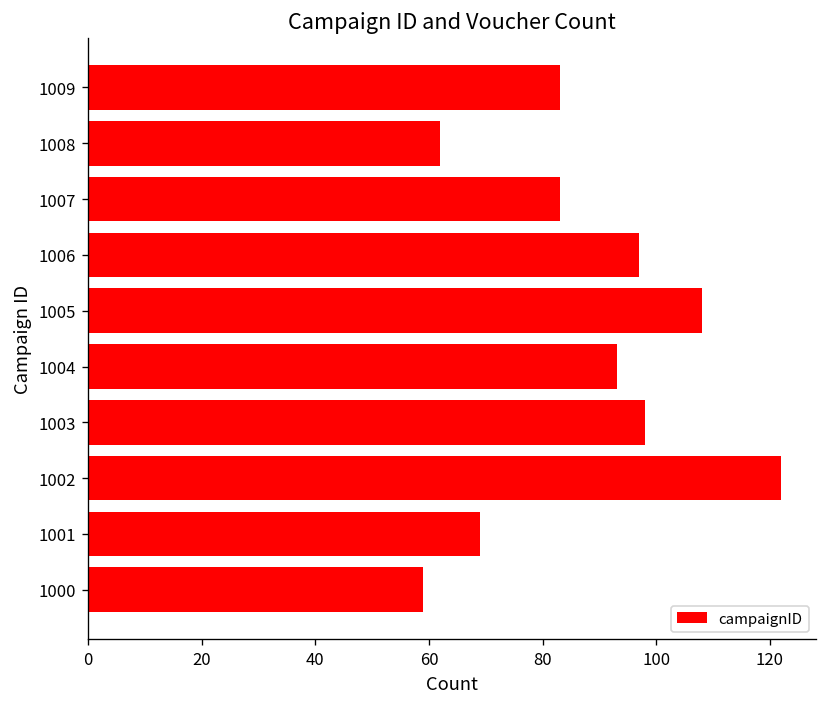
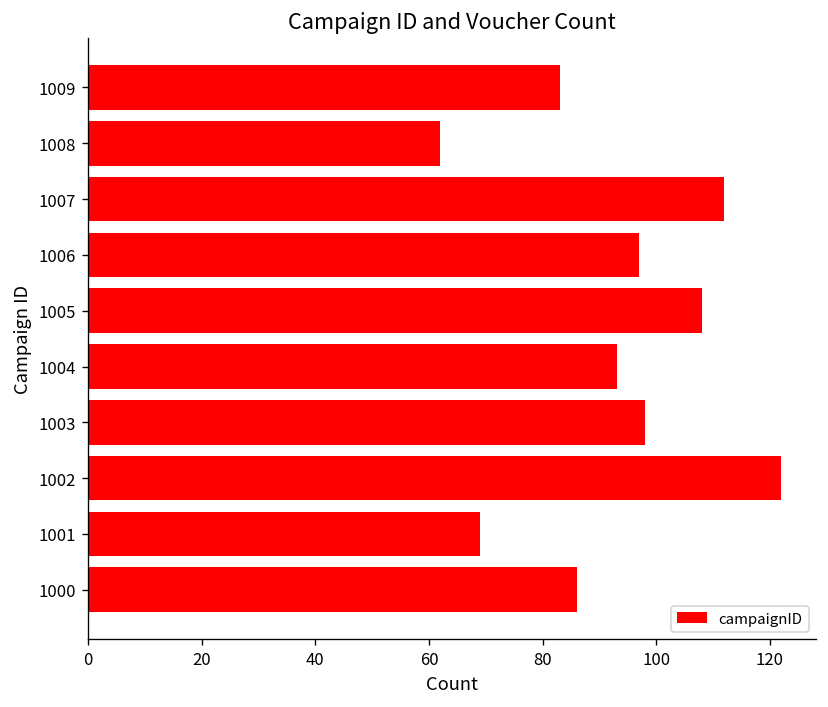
  {
    "1009": 83,
    "1008": 62,
-   "1007": 83,
+   "1007": 112,
    "1006": 97,
    "1005": 108,
    "1004": 93,
    "1003": 98,
    "1002": 122,
    "1001": 69,
-   "1000": 59
+   "1000": 86
  }
